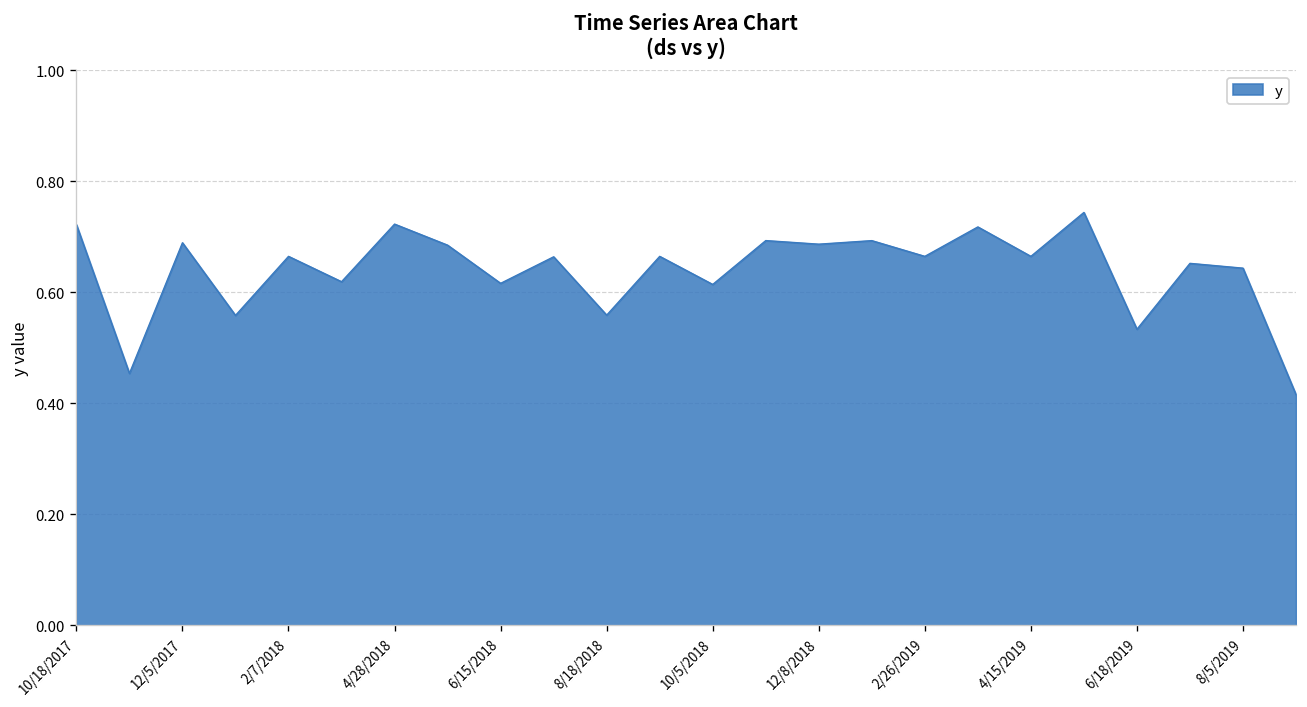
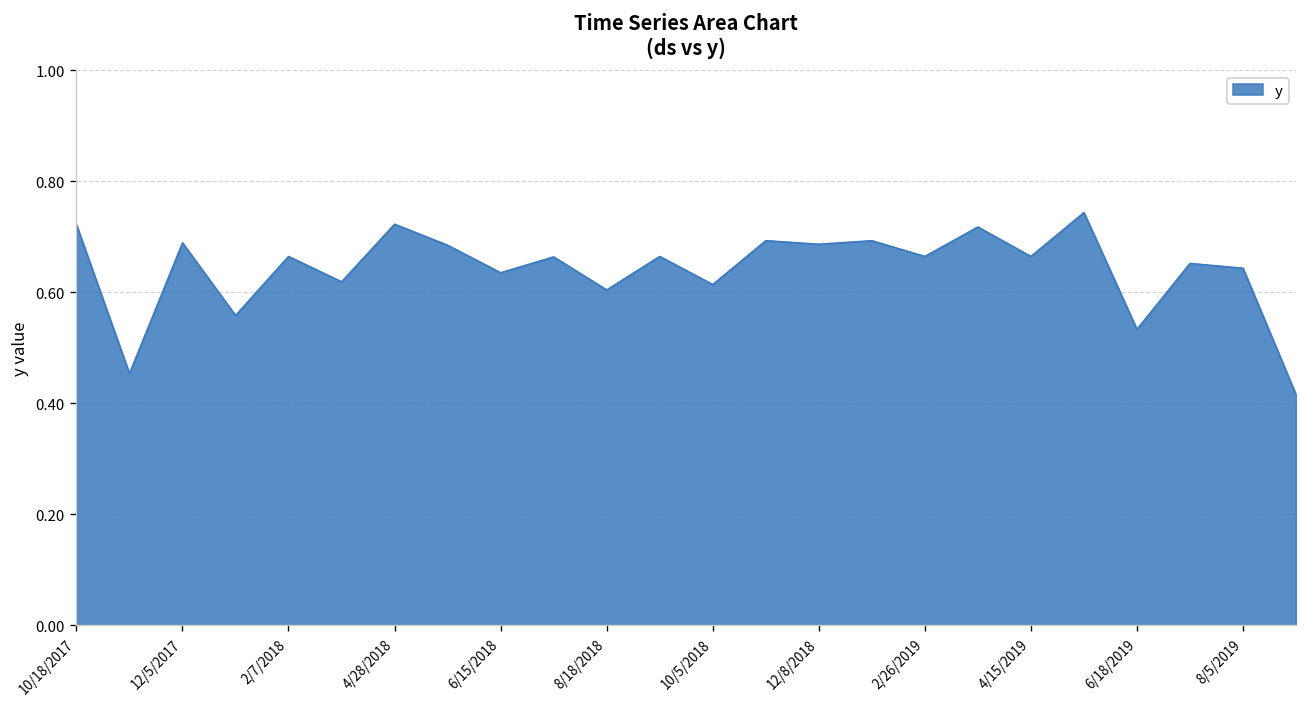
  {
    "10/18/2017": 0.72,
    "12/5/2017": 0.69,
    "2/7/2018": 0.66,
    "4/28/2018": 0.72,
-   "6/15/2018": 0.62,
-   "8/18/2018": 0.56,
+   "6/15/2018": 0.64,
+   "8/18/2018": 0.60,
    "10/5/2018": 0.61,
    "12/8/2018": 0.69,
    "2/26/2019": 0.66,
    "4/15/2019": 0.66,
    "6/18/2019": 0.53,
    "8/5/2019": 0.64
  }
